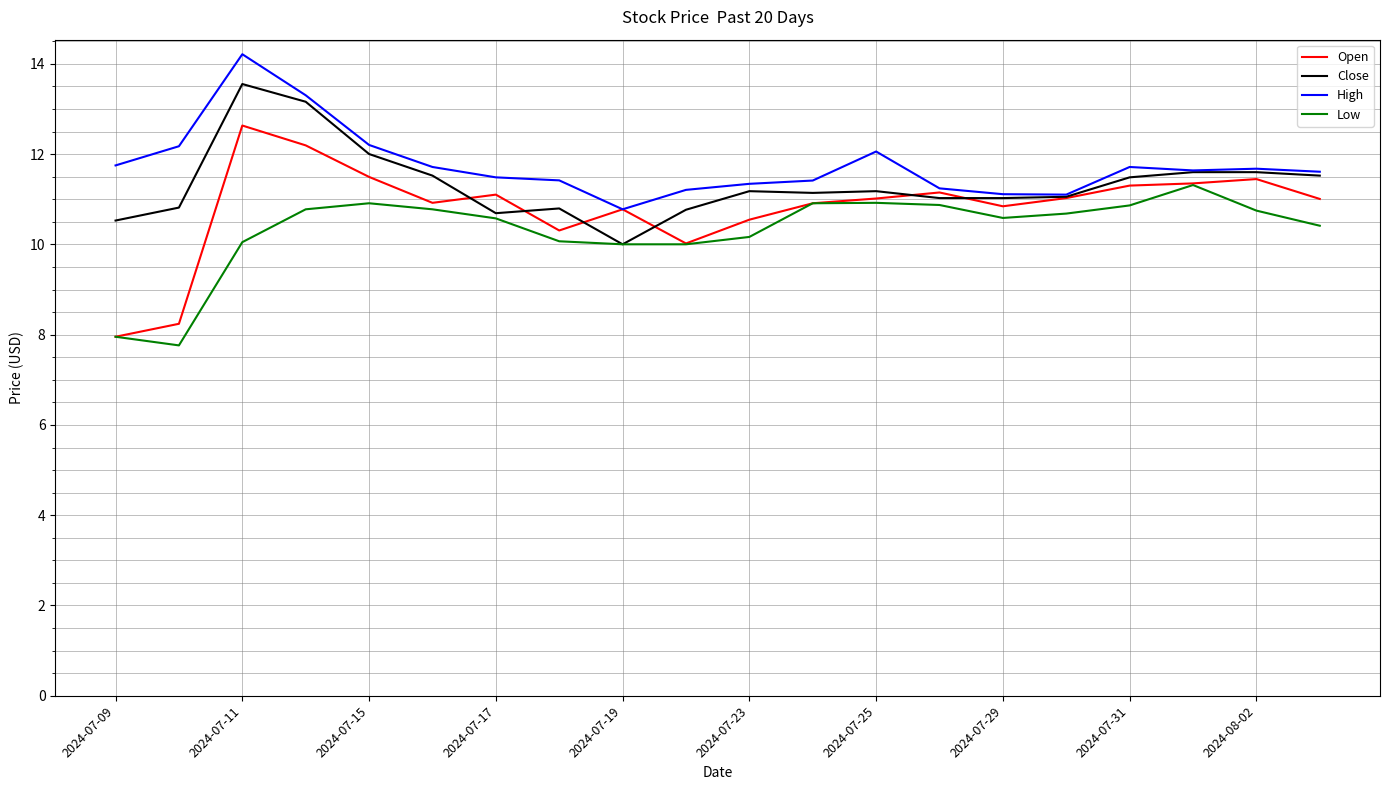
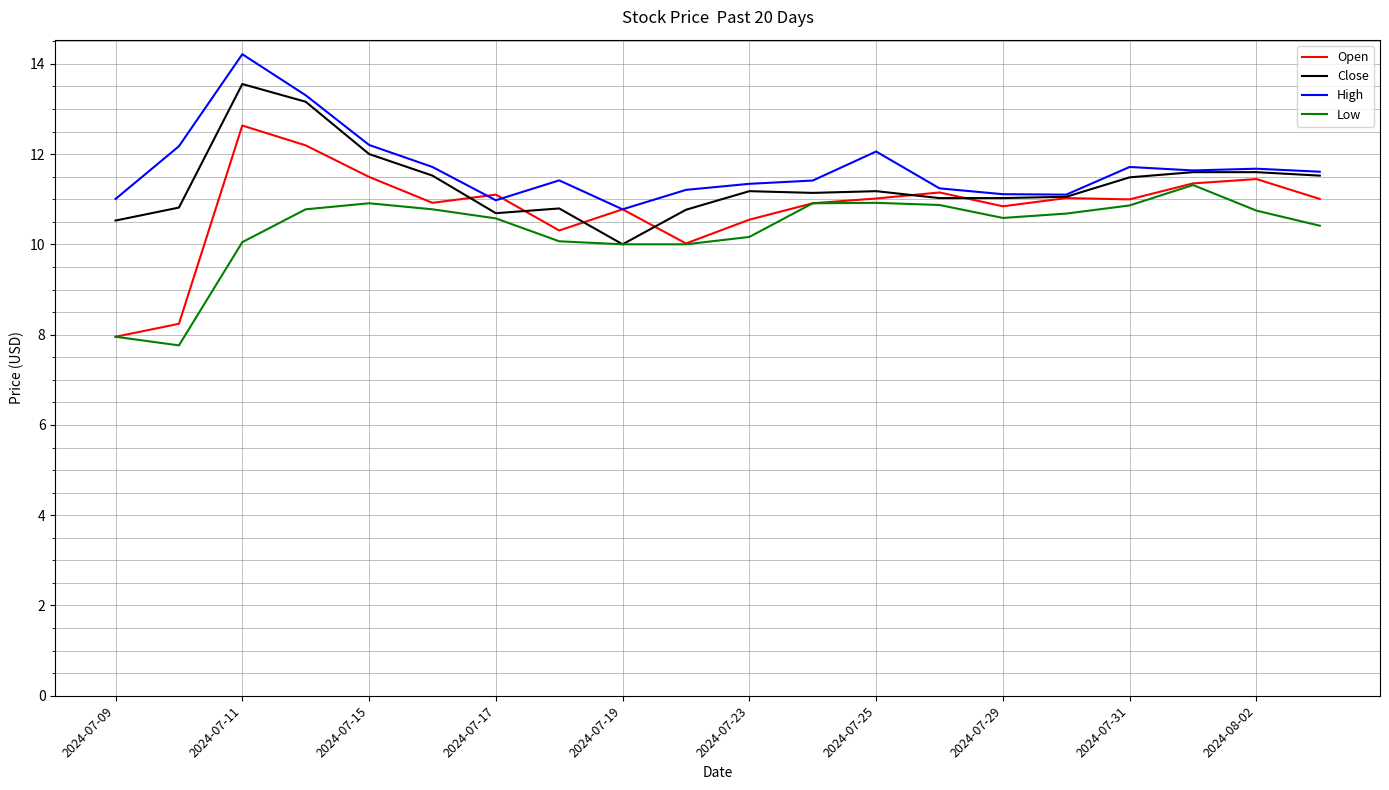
  {
    "Open": {
      "2024-07-11": 12.6,
      "2024-07-15": 11.5,
      "2024-07-17": 11.1,
      "2024-07-23": 10.5,
      "2024-07-25": 11.0,
      "2024-07-29": 10.8,
-     "2024-07-31": 11.3,
+     "2024-07-31": 11.0,
      "2024-08-02": 11.4
    },
    "Close": {
      "2024-07-09": 10.5,
      "2024-07-11": 13.6,
      "2024-07-15": 12.0,
      "2024-07-17": 10.7,
      "2024-07-23": 11.2,
      "2024-07-25": 11.2,
      "2024-07-29": 11.0,
      "2024-07-31": 11.5,
      "2024-08-02": 11.6
    },
    "High": {
-     "2024-07-09": 11.8,
+     "2024-07-09": 11.0,
      "2024-07-11": 14.2,
      "2024-07-15": 12.2,
-     "2024-07-17": 11.5,
+     "2024-07-17": 11.0,
      "2024-07-23": 11.3,
      "2024-07-25": 12.1,
      "2024-07-29": 11.1,
      "2024-07-31": 11.7,
      "2024-08-02": 11.7
    },
    "Low": {
      "2024-07-11": 10.1,
      "2024-07-15": 10.9,
      "2024-07-17": 10.6,
      "2024-07-23": 10.2,
      "2024-07-25": 10.9,
      "2024-07-29": 10.6,
      "2024-07-31": 10.9,
      "2024-08-02": 10.7
    }
  }
